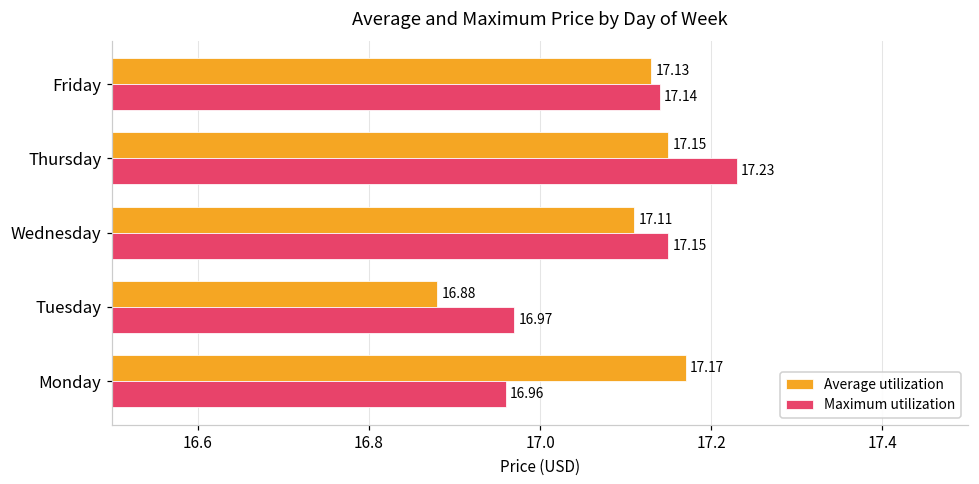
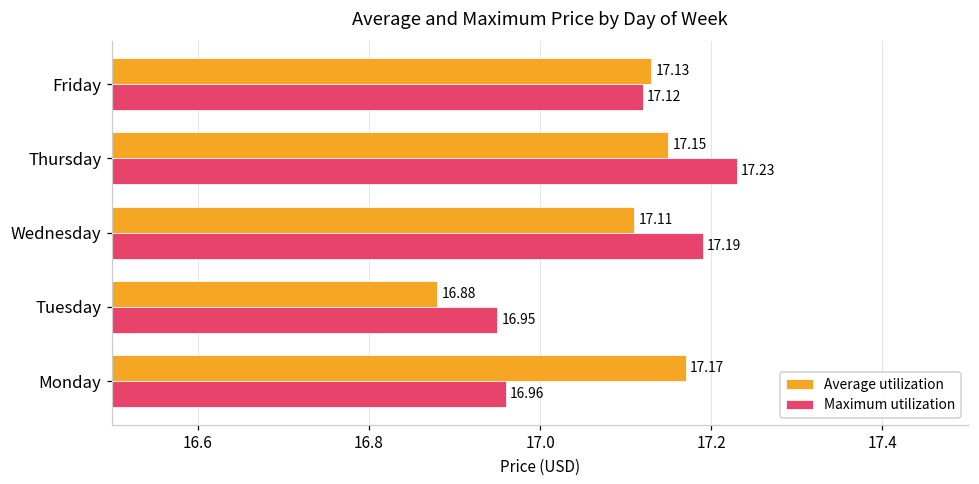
  {
    "Average utilization": {
      "Friday": 17.13,
      "Thursday": 17.15,
      "Wednesday": 17.11,
      "Tuesday": 16.88,
      "Monday": 17.17
    },
    "Maximum utilization": {
-     "Friday": 17.14,
+     "Friday": 17.12,
      "Thursday": 17.23,
-     "Wednesday": 17.15,
-     "Tuesday": 16.97,
+     "Wednesday": 17.19,
+     "Tuesday": 16.95,
      "Monday": 16.96
    }
  }
